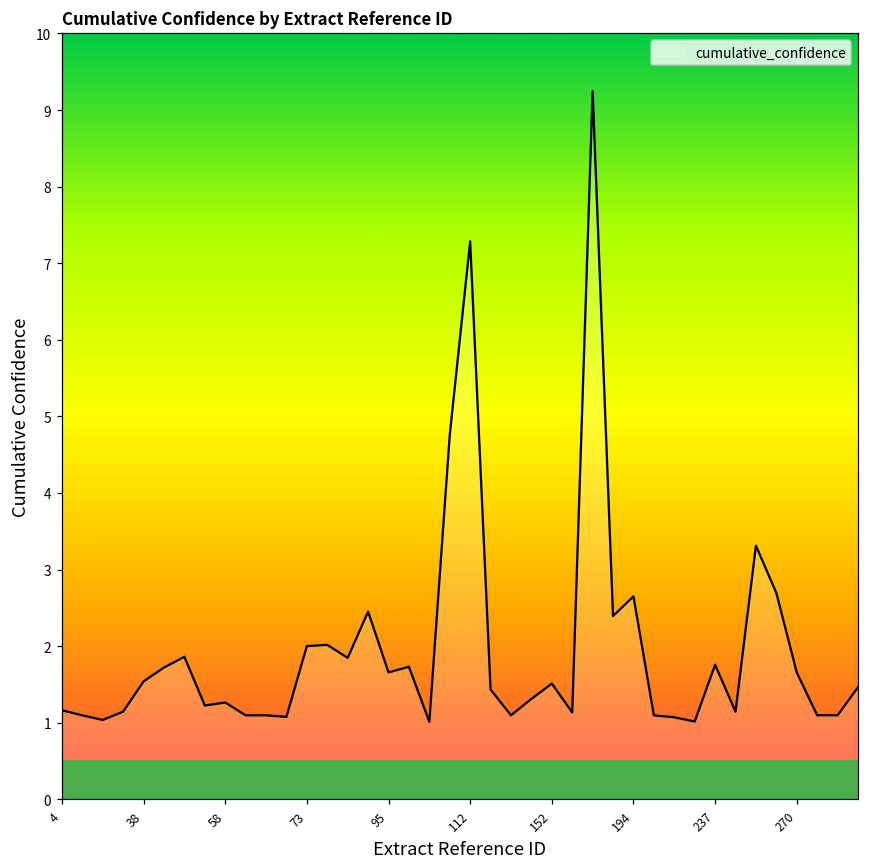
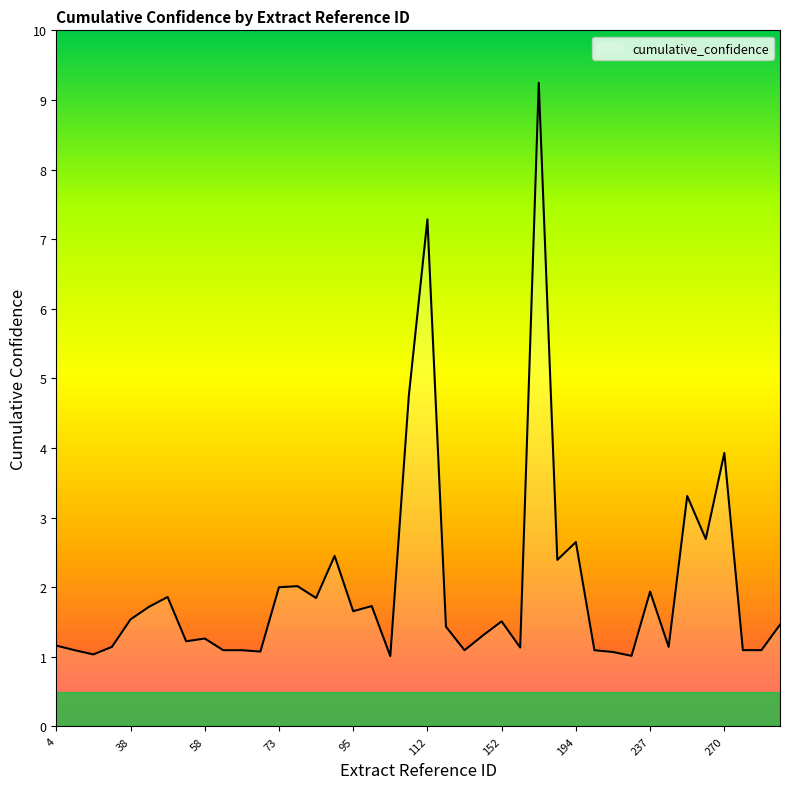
  {
    "4": 1.2,
    "58": 1.3,
    "73": 2.0,
    "95": 1.7,
    "112": 7.3,
    "152": 1.5,
    "194": 2.6,
-   "237": 1.8,
-   "270": 1.7
+   "237": 1.9,
+   "270": 3.9
  }
